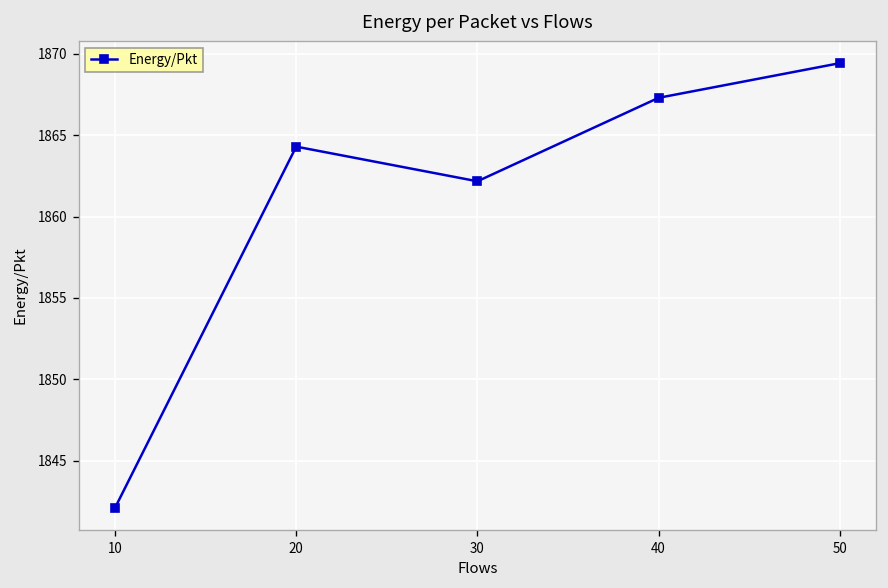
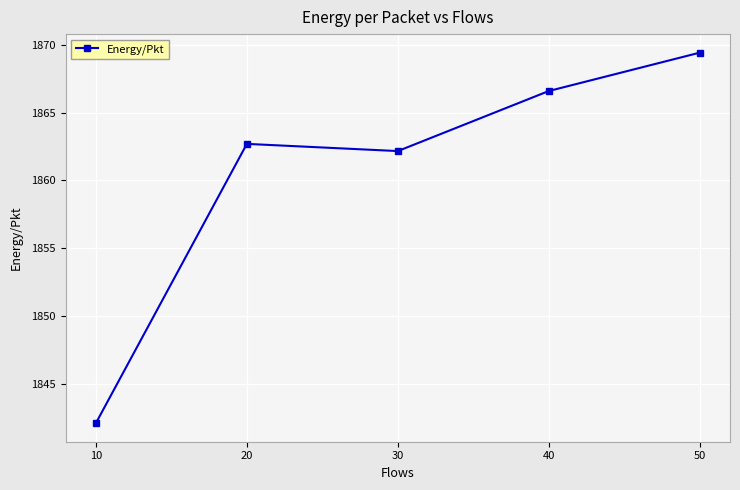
  {
    "10": 1842.1,
-   "20": 1864.3,
+   "20": 1862.7,
    "30": 1862.2,
-   "40": 1867.3,
+   "40": 1866.6,
    "50": 1869.4
  }
